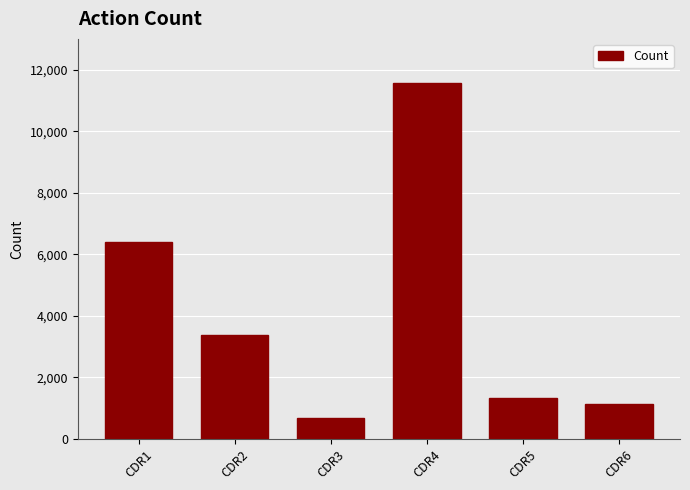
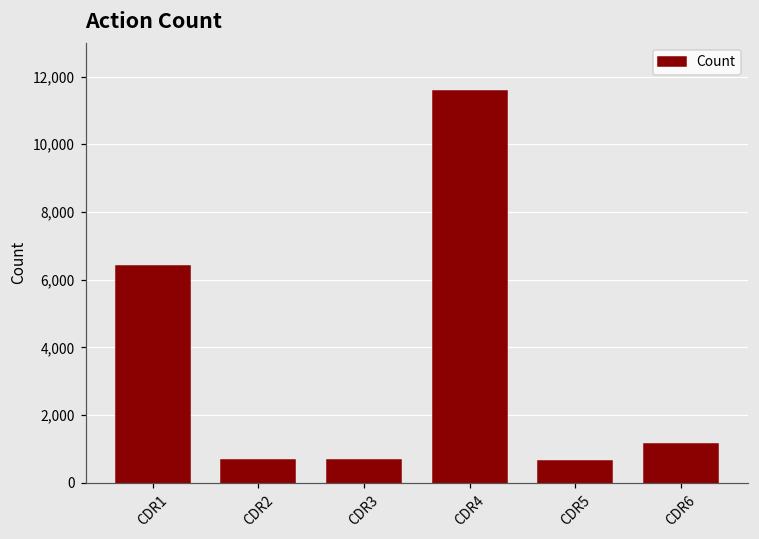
  {
    "CDR1": "6,400",
-   "CDR2": "3,400",
+   "CDR2": "700",
    "CDR3": "700",
    "CDR4": "11,600",
-   "CDR5": "1,300",
+   "CDR5": "600",
    "CDR6": "1,100"
  }
